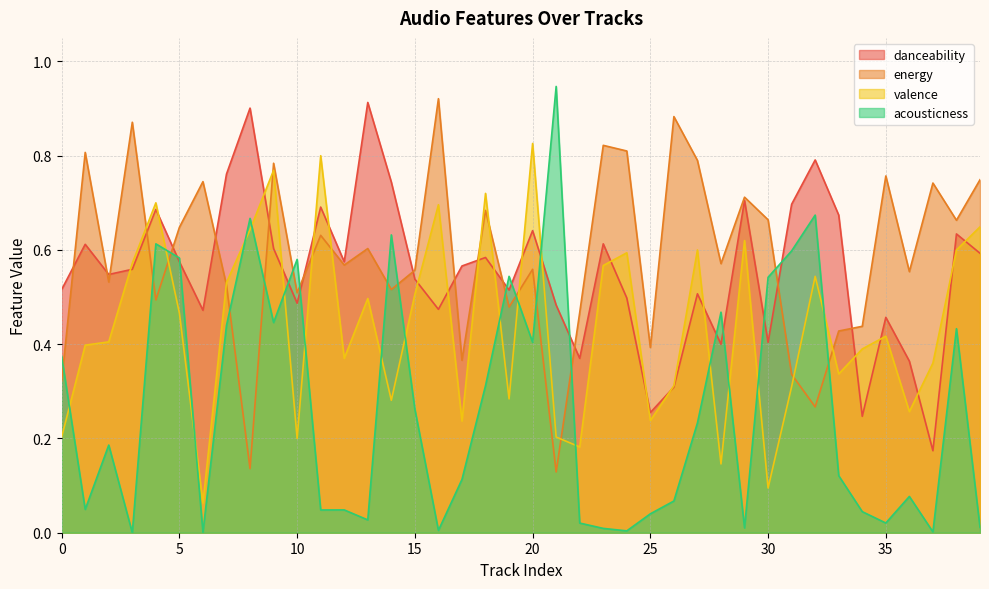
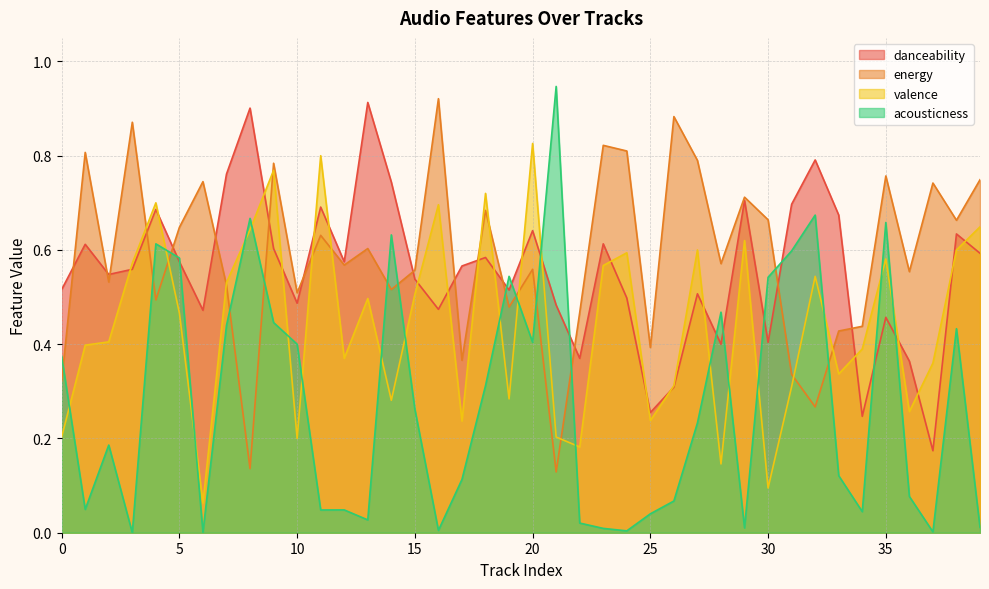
  {
    "valence": {
      "0": 0.20,
      "5": 0.47,
      "10": 0.20,
      "15": 0.51,
      "20": 0.83,
      "25": 0.24,
      "30": 0.09,
-     "35": 0.42
+     "35": 0.58
    },
    "acousticness": {
      "0": 0.37,
      "5": 0.58,
-     "10": 0.58,
+     "10": 0.40,
      "15": 0.26,
      "20": 0.40,
      "25": 0.04,
      "30": 0.54,
-     "35": 0.02
+     "35": 0.66
    }
  }
